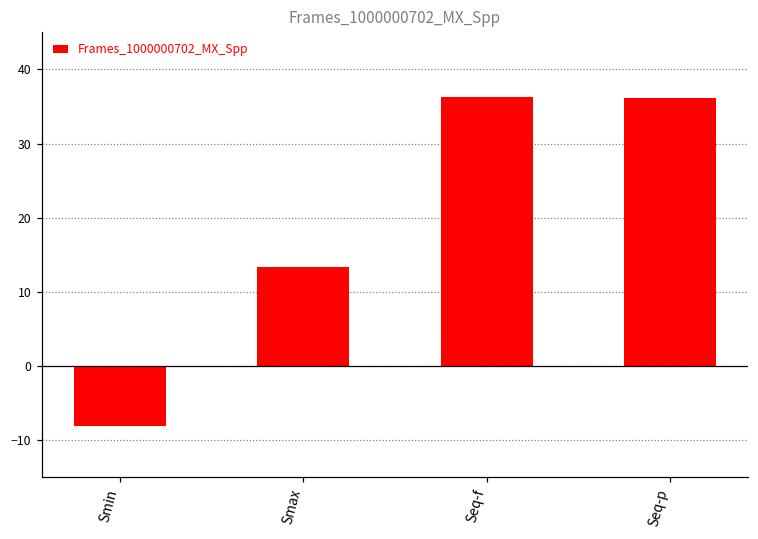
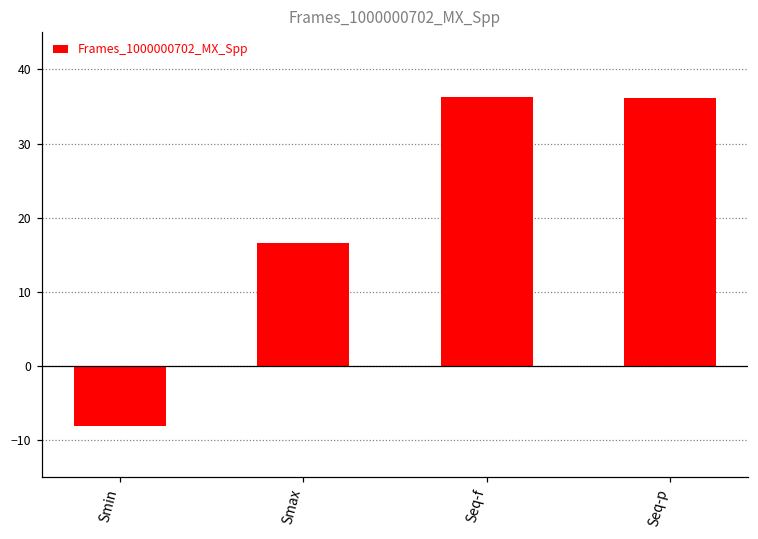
  {
    "Smin": -8,
-   "Smax": 13,
+   "Smax": 17,
    "Seq-f": 36,
    "Seq-p": 36
  }
